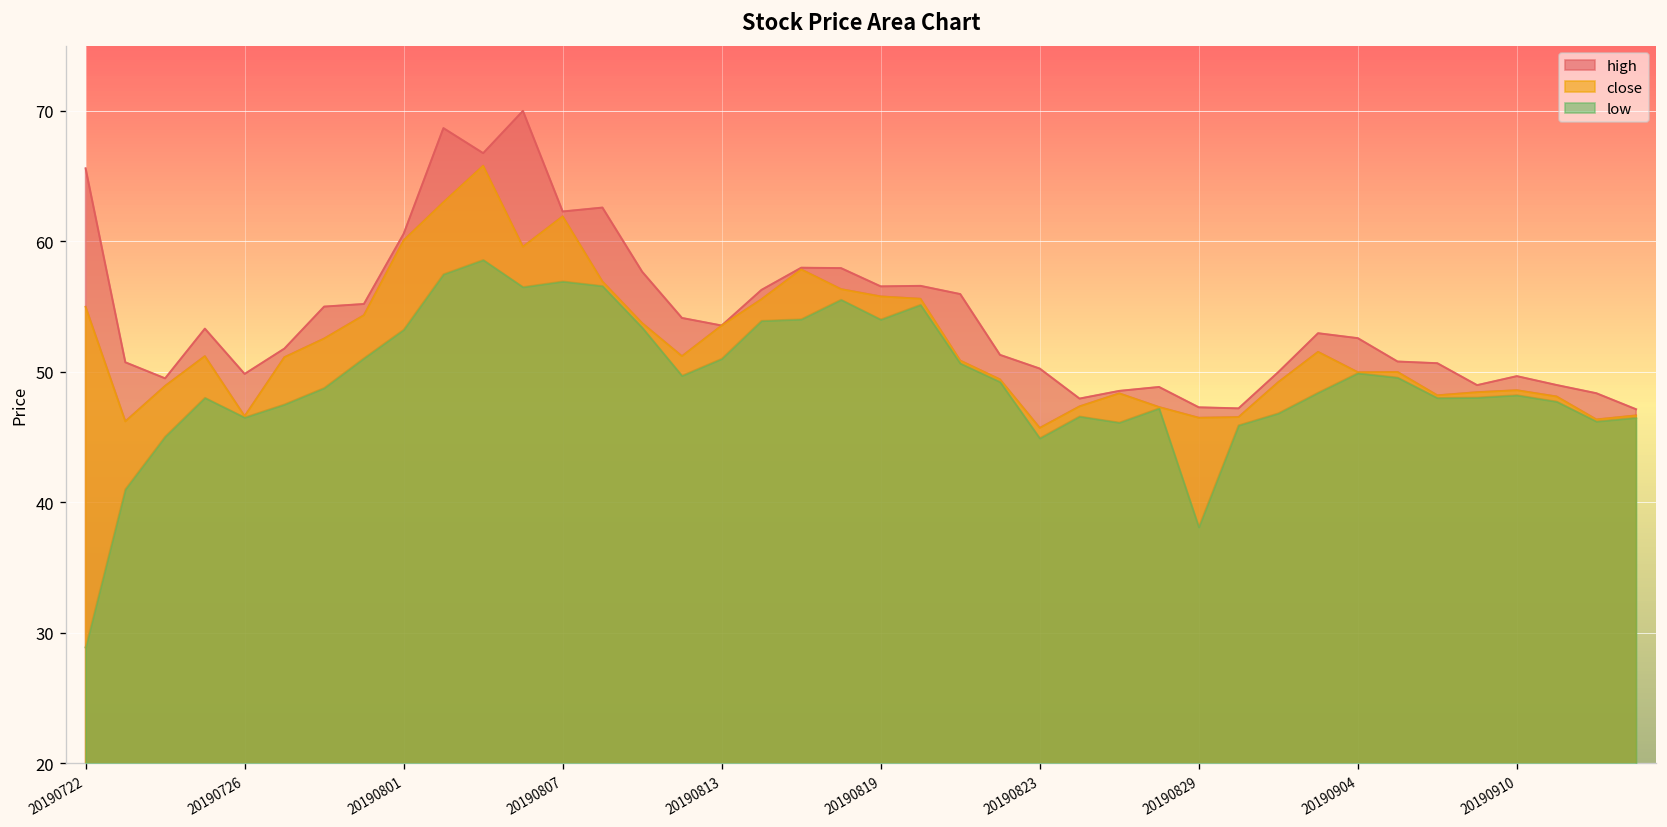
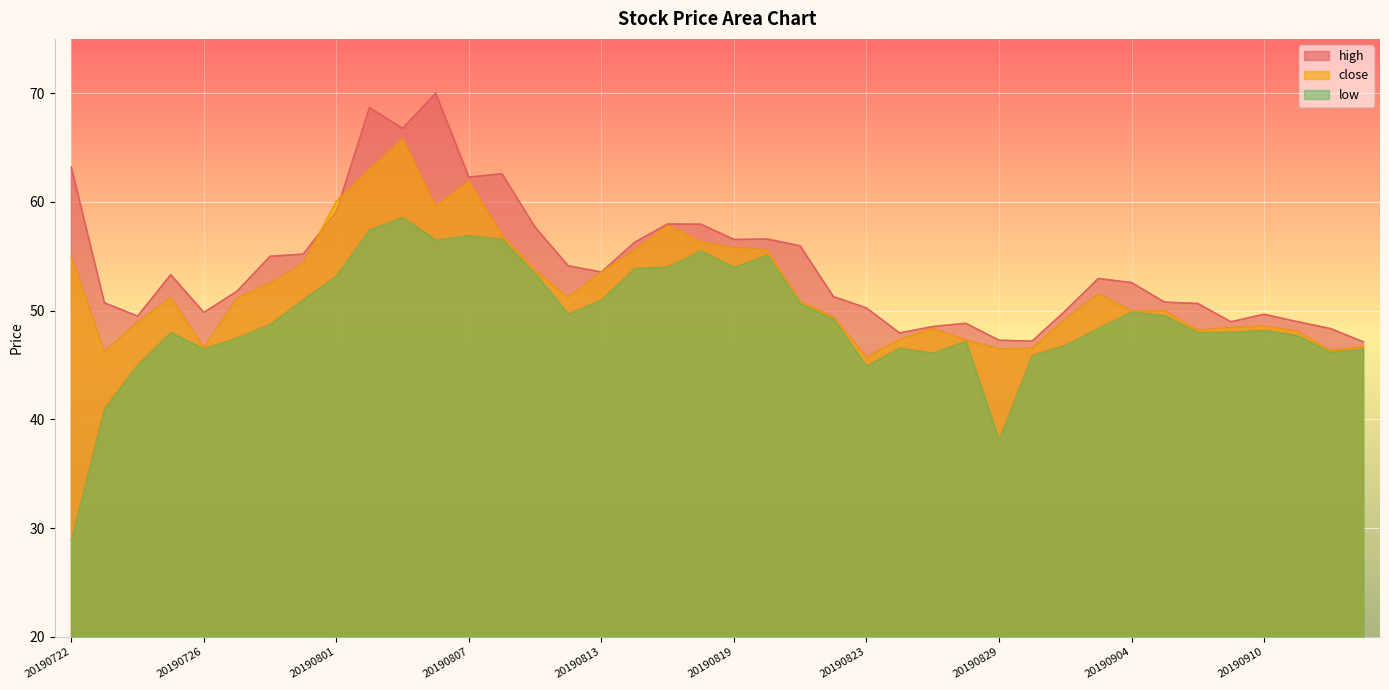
  {
    "high": {
-     "20190722": 65.6,
+     "20190722": 63.2,
      "20190726": 49.8,
-     "20190801": 60.6,
+     "20190801": 59.1,
      "20190807": 62.3,
      "20190819": 56.6,
      "20190823": 50.3,
      "20190829": 47.3,
      "20190904": 52.6,
      "20190910": 49.7
    },
    "close": {
      "20190722": 55.0,
      "20190801": 60.1,
      "20190807": 61.9,
      "20190819": 55.8,
      "20190823": 45.7,
      "20190829": 46.5,
      "20190910": 48.6
    },
    "low": {
      "20190722": 28.9,
      "20190801": 53.2,
      "20190807": 56.9,
      "20190813": 51.0,
      "20190819": 54.0,
      "20190823": 44.9,
      "20190829": 38.1,
      "20190910": 48.2
    }
  }
